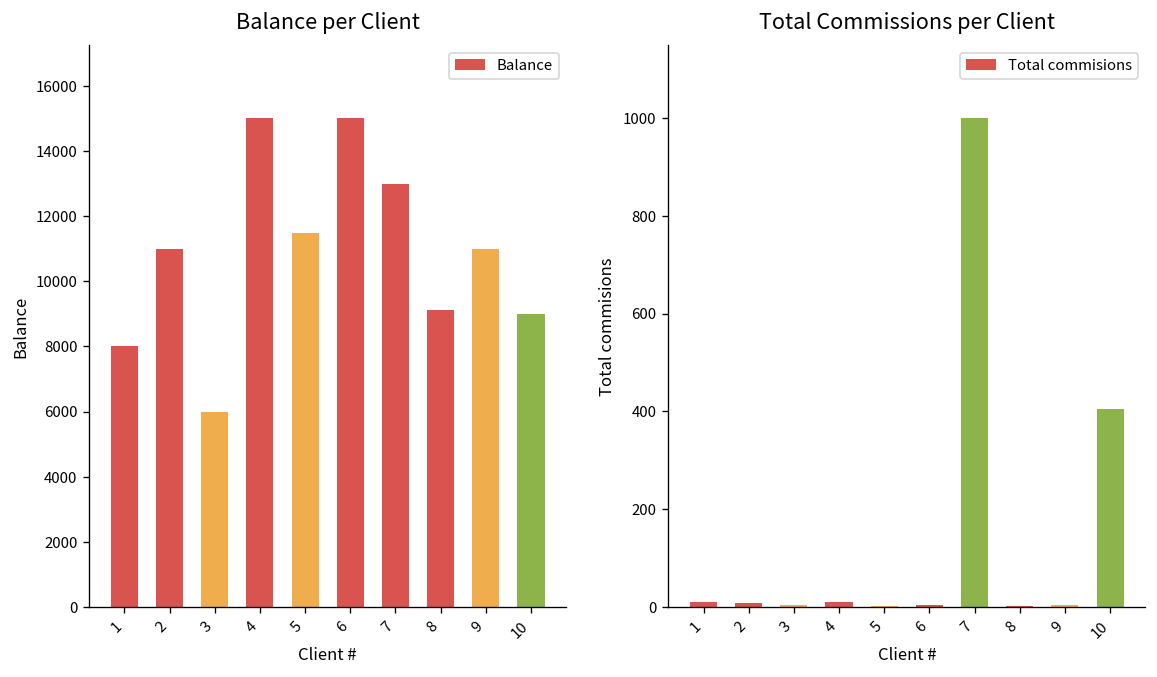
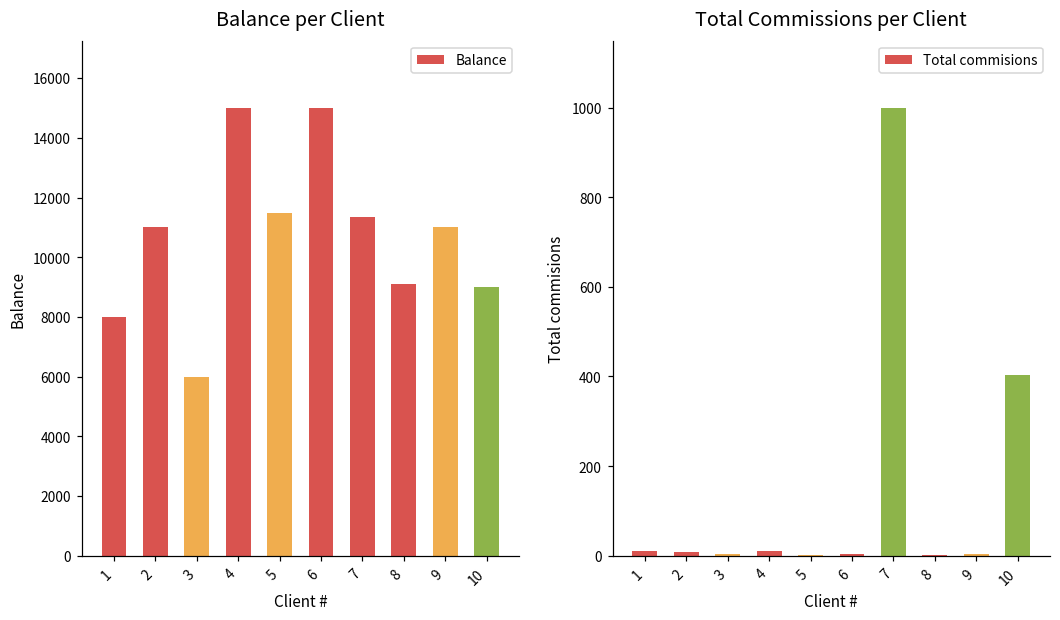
  {
    "Balance per Client": {
      "1": 8000,
      "2": 11000,
      "3": 6000,
      "4": 15000,
      "5": 11500,
      "6": 15000,
-     "7": 13000,
+     "7": 11300,
      "8": 9100,
      "9": 11000,
      "10": 9000
    },
    "Total Commissions per Client": {
      "1": 10,
      "2": 10,
      "4": 10,
      "7": 1000,
      "10": 400
    }
  }
